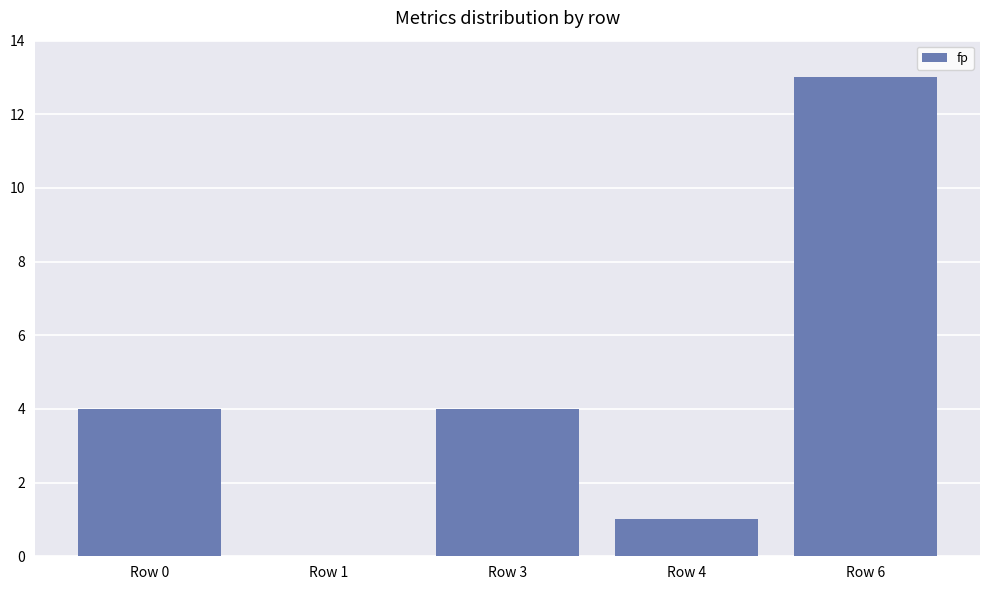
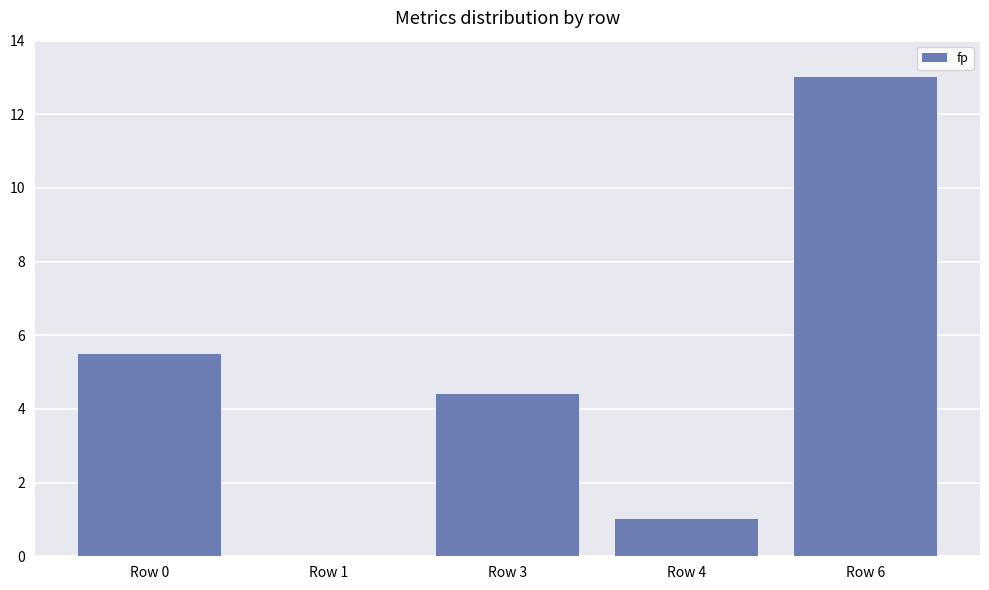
  {
-   "Row 0": 4.0,
+   "Row 0": 5.5,
    "Row 1": 0.0,
-   "Row 3": 4.0,
+   "Row 3": 4.4,
    "Row 4": 1.0,
    "Row 6": 13.0
  }
